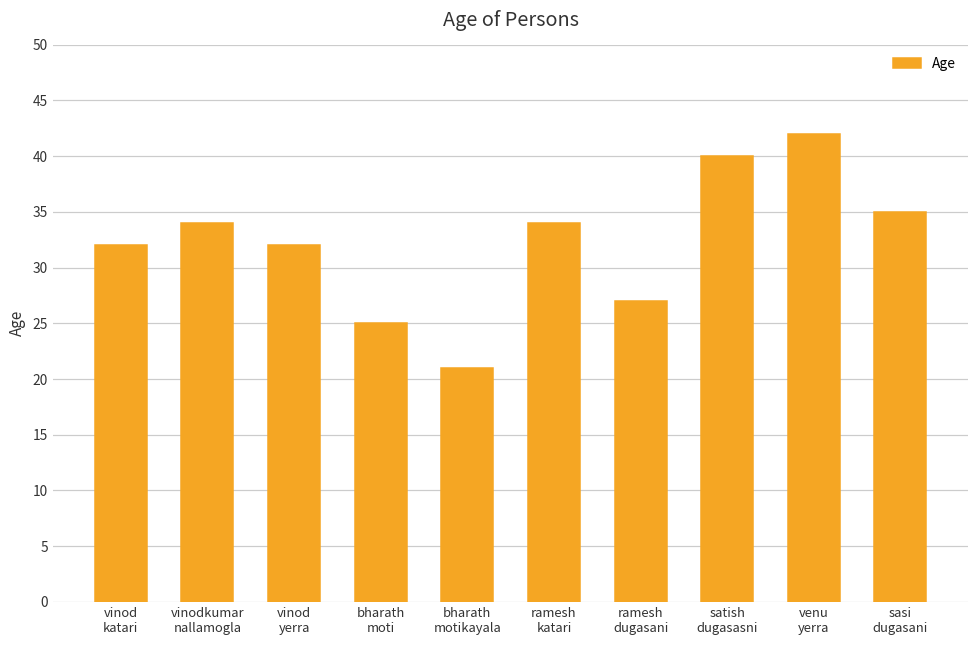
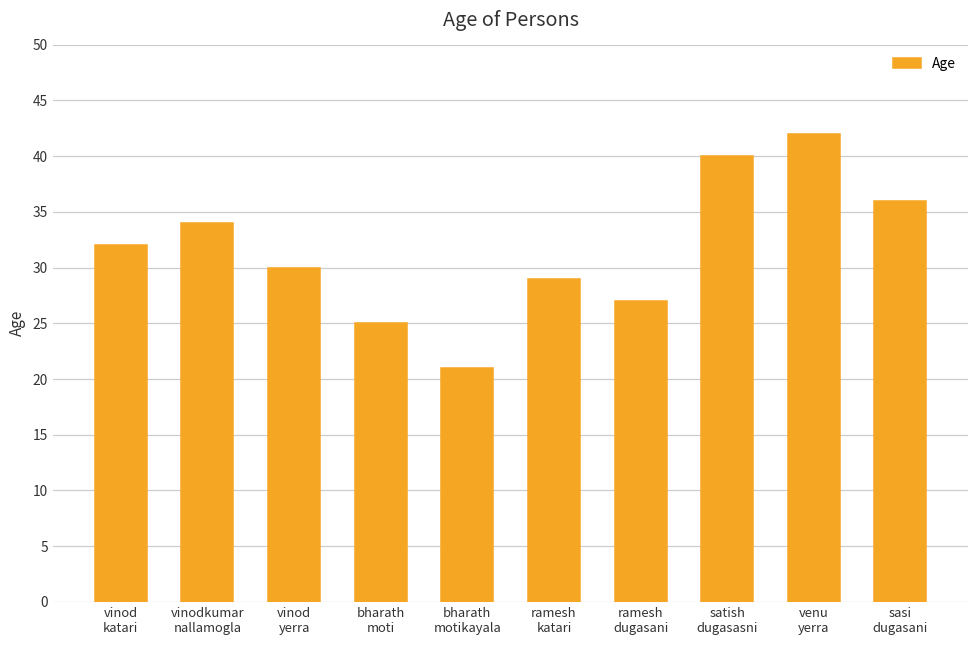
  {
    "vinod katari": 32,
    "vinodkumar nallamogla": 34,
-   "vinod yerra": 32,
+   "vinod yerra": 30,
    "bharath moti": 25,
    "bharath motikayala": 21,
-   "ramesh katari": 34,
+   "ramesh katari": 29,
    "ramesh dugasani": 27,
    "satish dugasasni": 40,
    "venu yerra": 42,
-   "sasi dugasani": 35
+   "sasi dugasani": 36
  }
